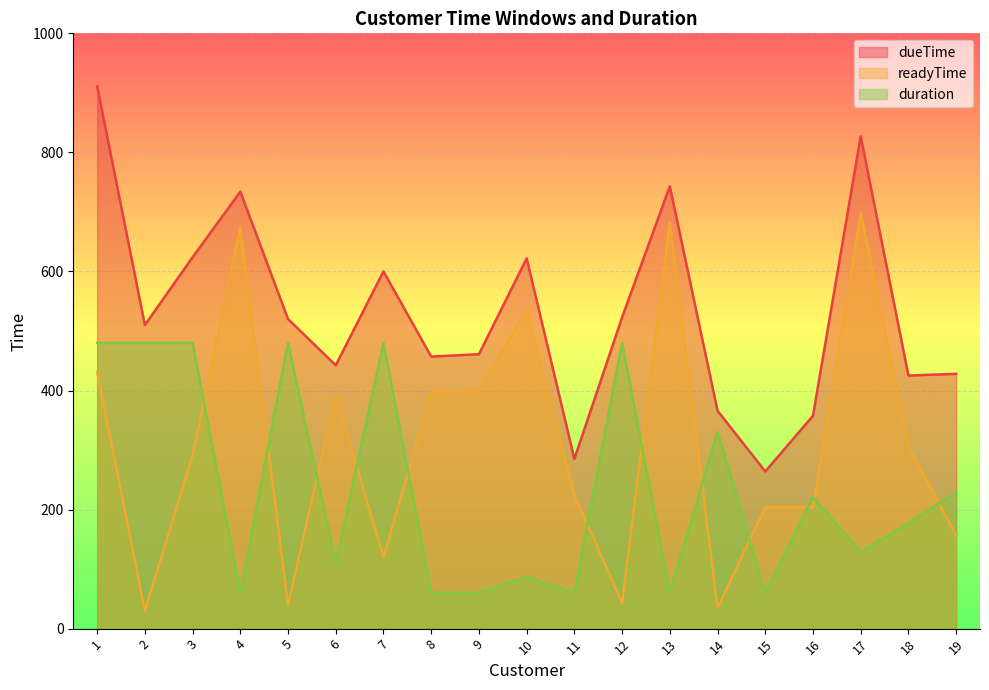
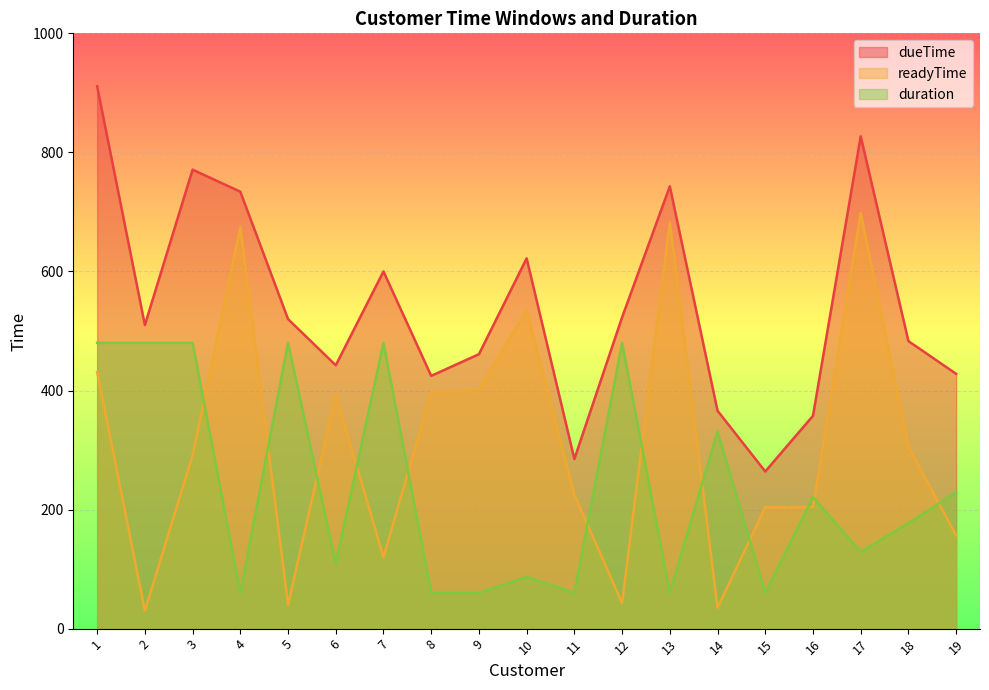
  {
    "dueTime": {
      "1": 910,
      "2": 510,
-     "3": 620,
+     "3": 770,
      "4": 730,
      "5": 520,
      "6": 440,
      "7": 600,
-     "8": 460,
+     "8": 420,
      "9": 460,
      "10": 620,
      "11": 290,
      "12": 520,
      "13": 740,
      "14": 370,
      "15": 260,
      "16": 360,
      "17": 830,
-     "18": 430,
+     "18": 480,
      "19": 430
    },
    "readyTime": {
      "1": 430,
      "2": 30,
      "3": 290,
      "4": 670,
      "5": 40,
      "6": 390,
      "7": 120,
      "8": 400,
      "9": 400,
      "10": 540,
      "11": 230,
      "12": 40,
      "13": 680,
      "14": 40,
      "15": 200,
      "16": 200,
      "17": 700,
      "18": 310,
      "19": 160
    },
    "duration": {
      "1": 480,
      "2": 480,
      "3": 480,
      "4": 60,
      "5": 480,
      "6": 110,
      "7": 480,
      "8": 60,
      "9": 60,
      "10": 90,
      "11": 60,
      "12": 480,
      "13": 60,
      "14": 330,
      "15": 60,
      "16": 220,
      "17": 130,
      "18": 180,
      "19": 230
    }
  }
